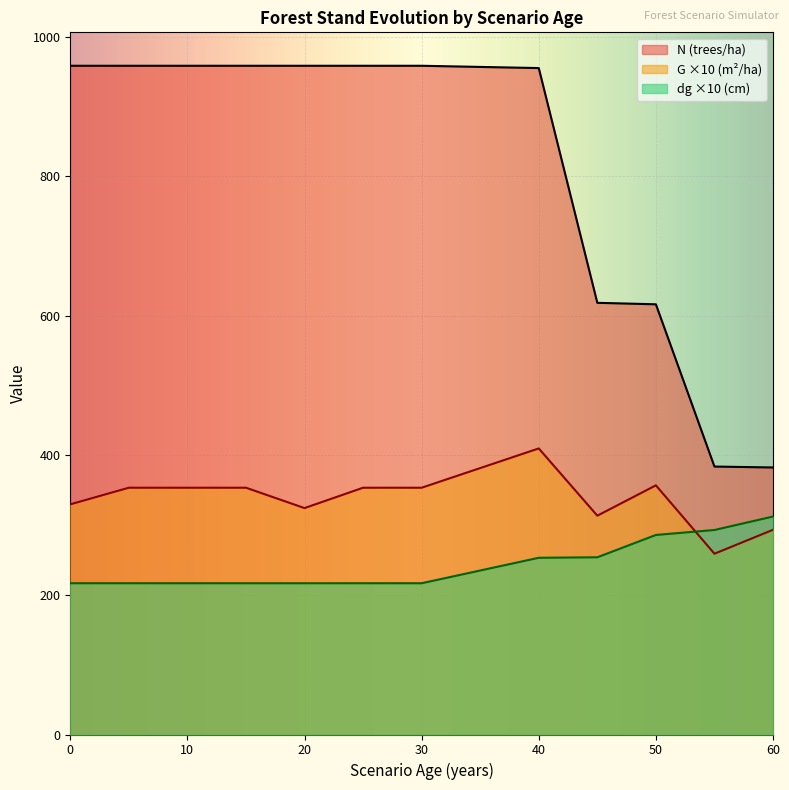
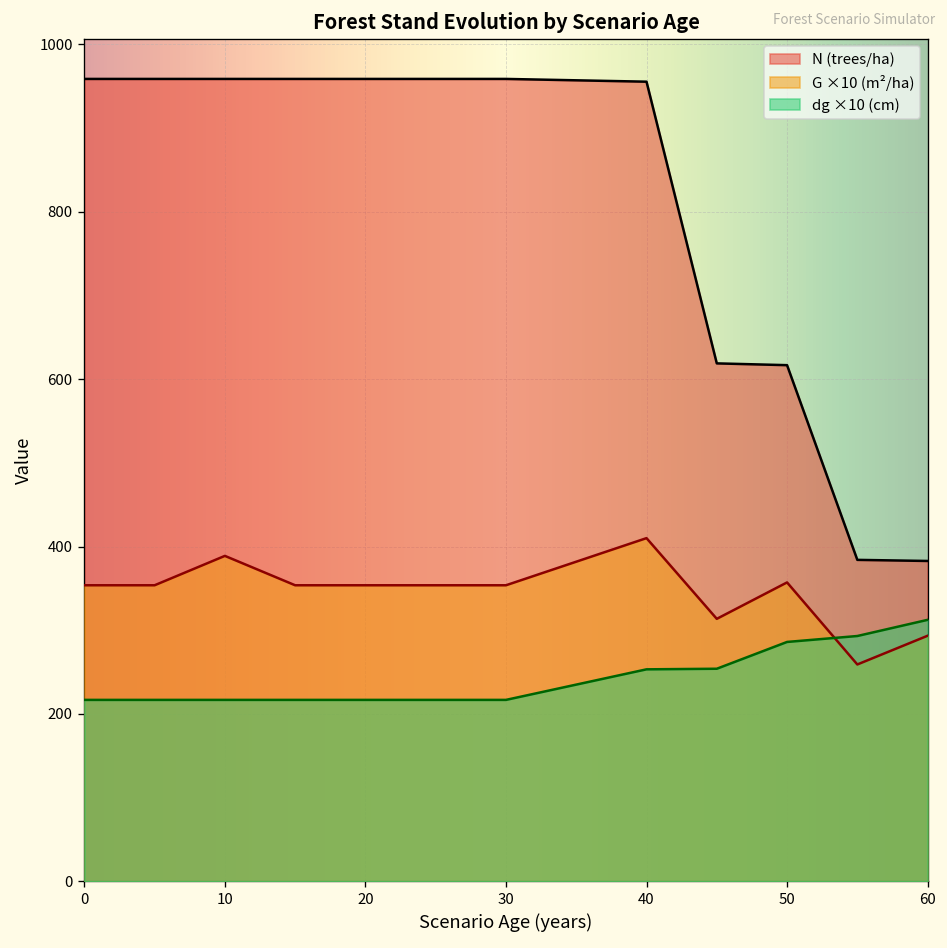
  {
    "N (trees/ha)": {
      "0": 960,
      "10": 960,
      "20": 960,
      "30": 960,
      "40": 960,
      "50": 620,
      "60": 380
    },
    "G ×10 (m²/ha)": {
-     "0": 330,
-     "10": 350,
-     "20": 320,
+     "0": 350,
+     "10": 390,
+     "20": 350,
      "30": 350,
      "40": 410,
      "50": 360,
      "60": 290
    },
    "dg ×10 (cm)": {
      "0": 220,
      "10": 220,
      "20": 220,
      "30": 220,
      "40": 250,
      "50": 290,
      "60": 310
    }
  }
